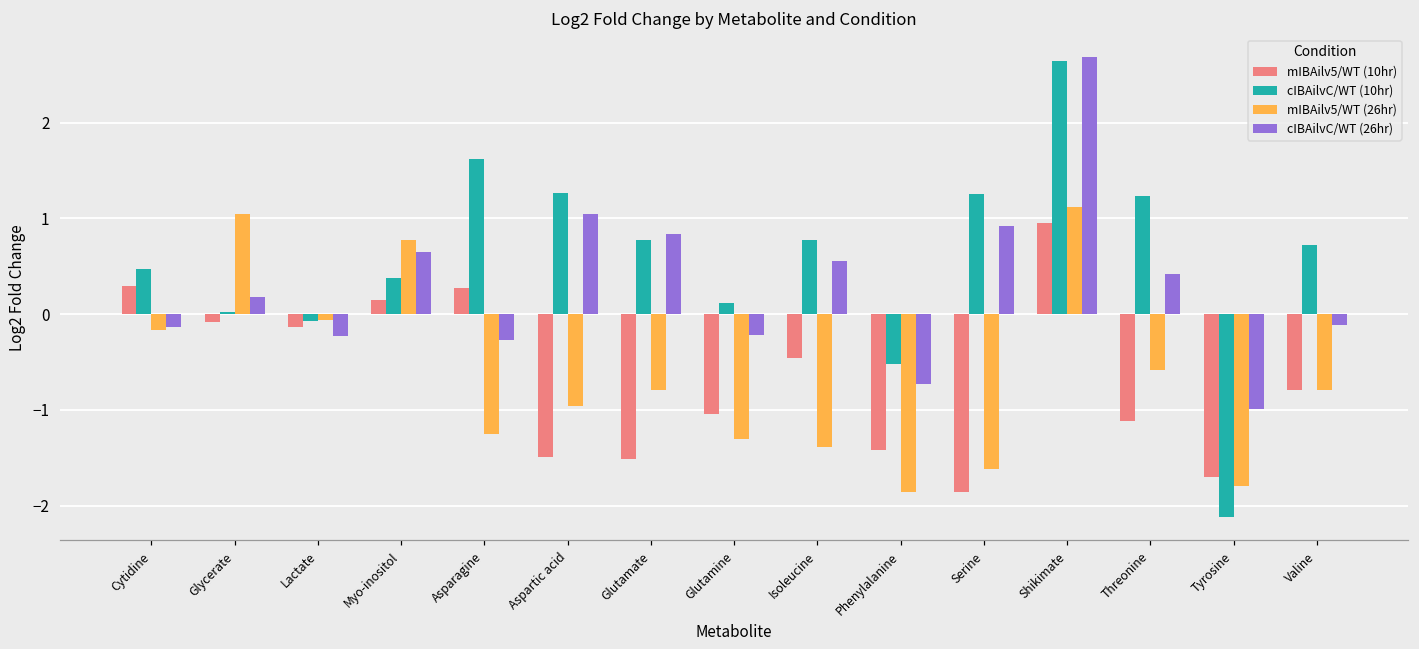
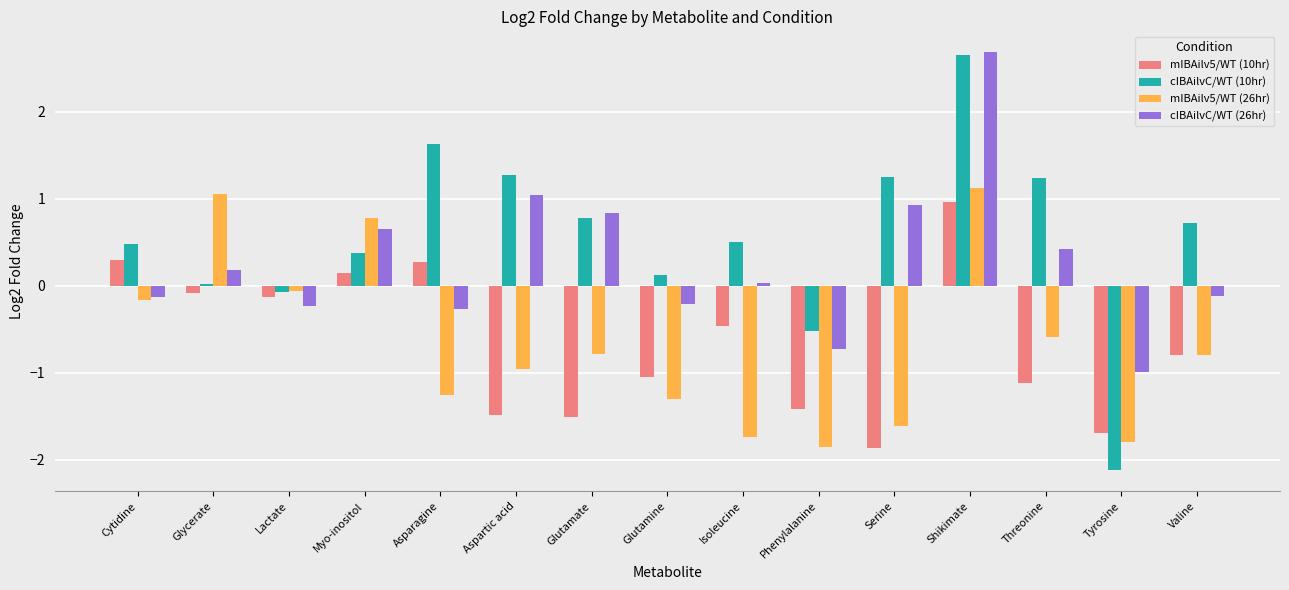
  {
    "mIBAilv5/WT (10hr)": {
      "Cytidine": 0.3,
      "Glycerate": -0.1,
      "Lactate": -0.1,
      "Myo-inositol": 0.1,
      "Asparagine": 0.3,
      "Aspartic acid": -1.5,
      "Glutamate": -1.5,
      "Glutamine": -1.0,
      "Isoleucine": -0.5,
      "Phenylalanine": -1.4,
      "Serine": -1.9,
      "Shikimate": 1.0,
      "Threonine": -1.1,
      "Tyrosine": -1.7,
      "Valine": -0.8
    },
    "cIBAilvC/WT (10hr)": {
      "Cytidine": 0.5,
      "Lactate": -0.1,
      "Myo-inositol": 0.4,
      "Asparagine": 1.6,
      "Aspartic acid": 1.3,
      "Glutamate": 0.8,
      "Glutamine": 0.1,
-     "Isoleucine": 0.8,
+     "Isoleucine": 0.5,
      "Phenylalanine": -0.5,
      "Serine": 1.3,
      "Shikimate": 2.7,
      "Threonine": 1.2,
      "Tyrosine": -2.1,
      "Valine": 0.7
    },
    "mIBAilv5/WT (26hr)": {
      "Cytidine": -0.2,
      "Glycerate": 1.0,
      "Lactate": -0.1,
      "Myo-inositol": 0.8,
      "Asparagine": -1.3,
      "Aspartic acid": -1.0,
      "Glutamate": -0.8,
      "Glutamine": -1.3,
-     "Isoleucine": -1.4,
+     "Isoleucine": -1.7,
      "Phenylalanine": -1.9,
      "Serine": -1.6,
      "Shikimate": 1.1,
      "Threonine": -0.6,
      "Tyrosine": -1.8,
      "Valine": -0.8
    },
    "cIBAilvC/WT (26hr)": {
      "Cytidine": -0.1,
      "Glycerate": 0.2,
      "Lactate": -0.2,
      "Myo-inositol": 0.6,
      "Asparagine": -0.3,
      "Aspartic acid": 1.0,
      "Glutamate": 0.8,
      "Glutamine": -0.2,
-     "Isoleucine": 0.6,
+     "Isoleucine": 0.0,
      "Phenylalanine": -0.7,
      "Serine": 0.9,
      "Shikimate": 2.7,
      "Threonine": 0.4,
      "Tyrosine": -1.0,
      "Valine": -0.1
    }
  }
